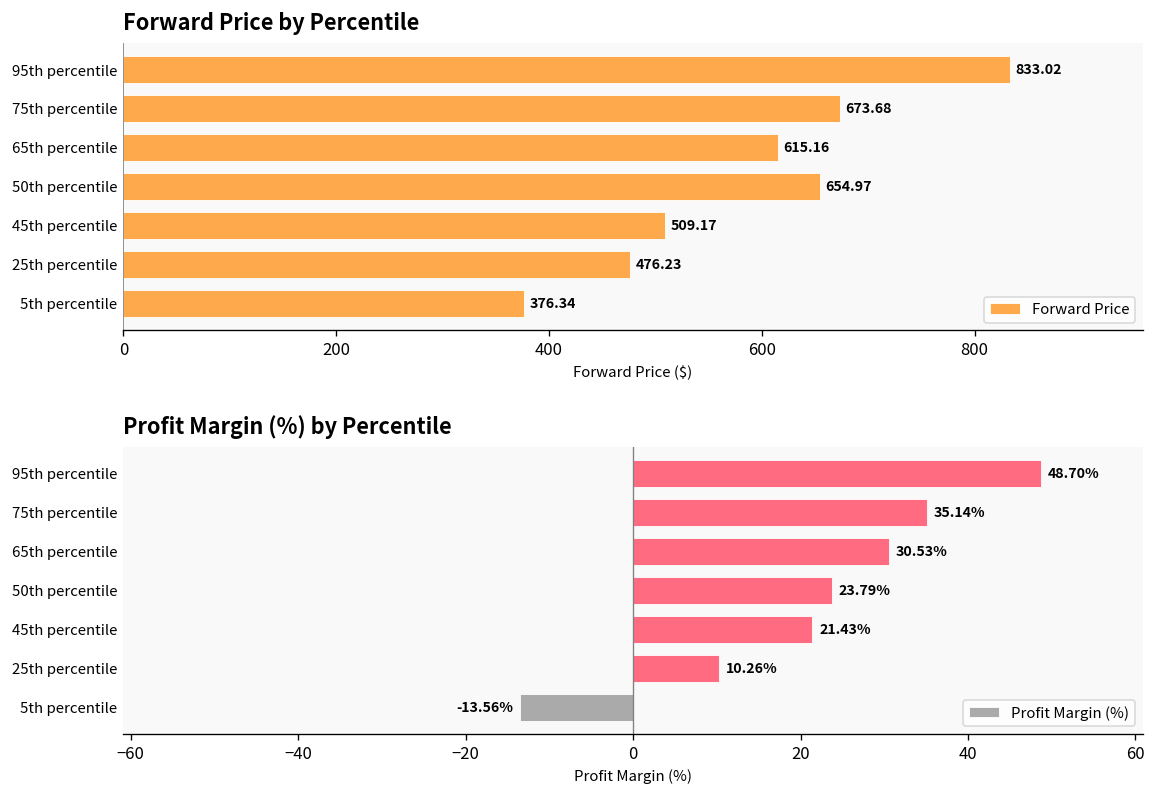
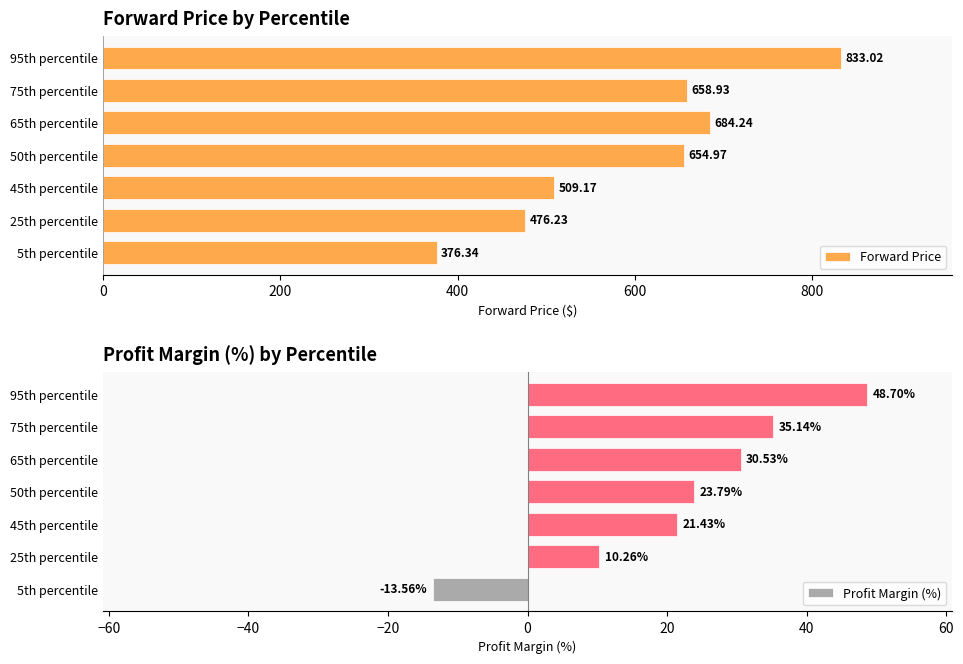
  {
    "Forward Price by Percentile": {
      "95th percentile": "833.02",
-     "75th percentile": "673.68",
-     "65th percentile": "615.16",
+     "75th percentile": "658.93",
+     "65th percentile": "684.24",
      "50th percentile": "654.97",
      "45th percentile": "509.17",
      "25th percentile": "476.23",
      "5th percentile": "376.34"
    },
    "Profit Margin (%) by Percentile": {
      "95th percentile": "48.70%",
      "75th percentile": "35.14%",
      "65th percentile": "30.53%",
      "50th percentile": "23.79%",
      "45th percentile": "21.43%",
      "25th percentile": "10.26%",
      "5th percentile": "-13.56%"
    }
  }
